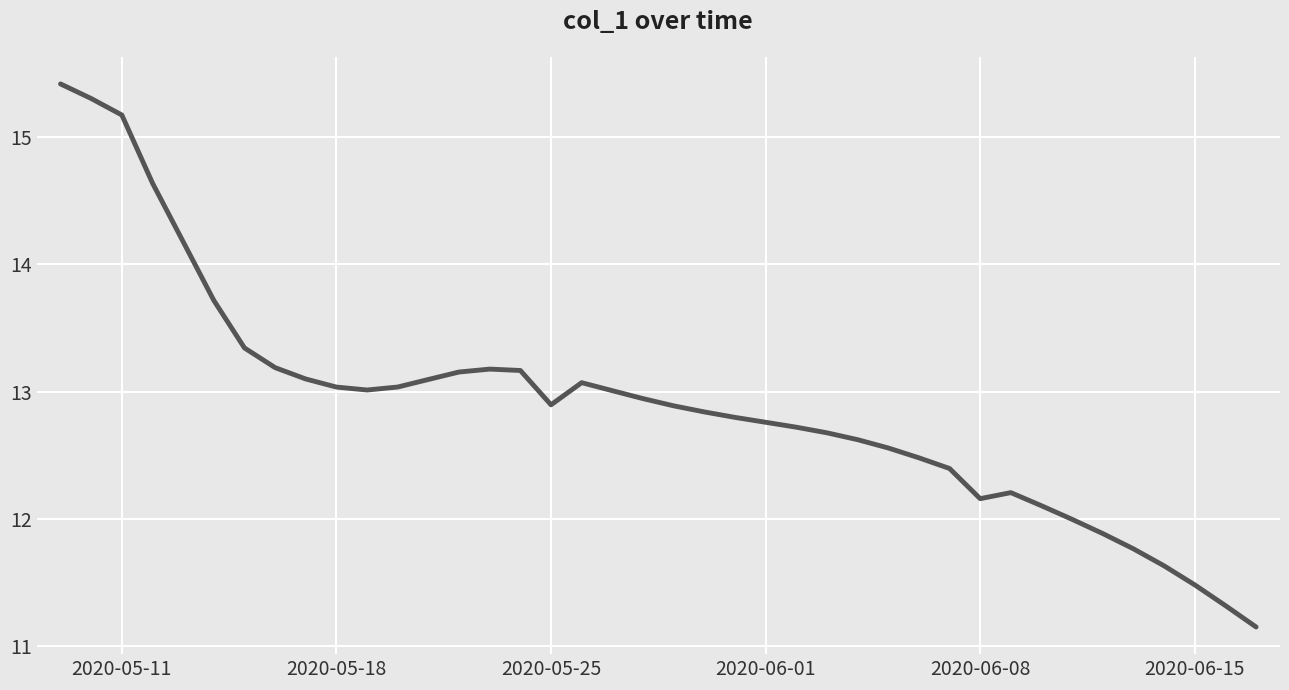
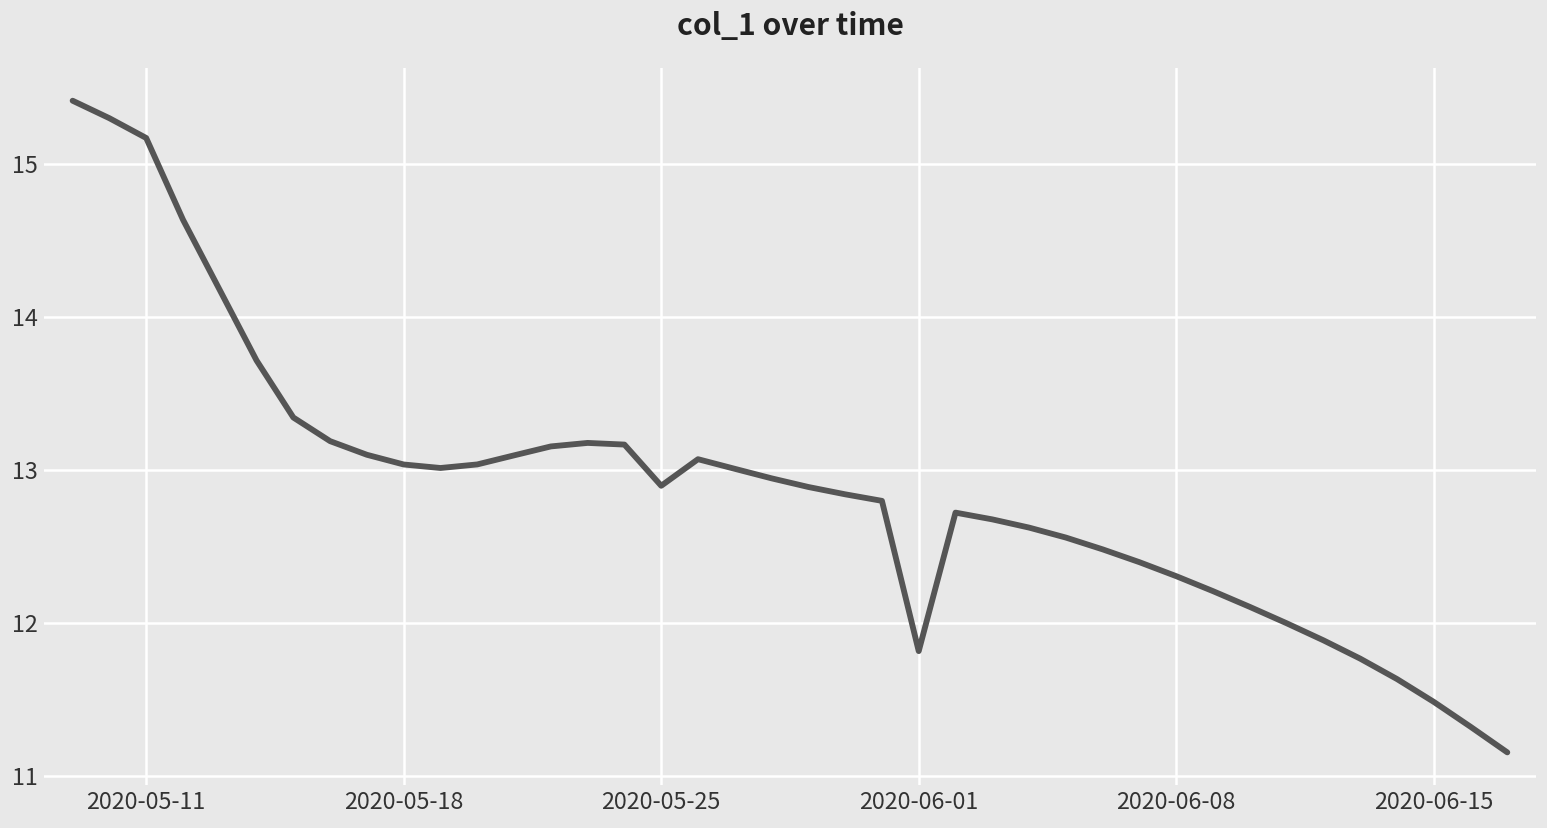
  {
    "2020-05-11": 15.17,
    "2020-05-18": 13.04,
    "2020-05-25": 12.90,
-   "2020-06-01": 12.76,
-   "2020-06-08": 12.16,
+   "2020-06-01": 11.81,
+   "2020-06-08": 12.31,
    "2020-06-15": 11.48
  }
